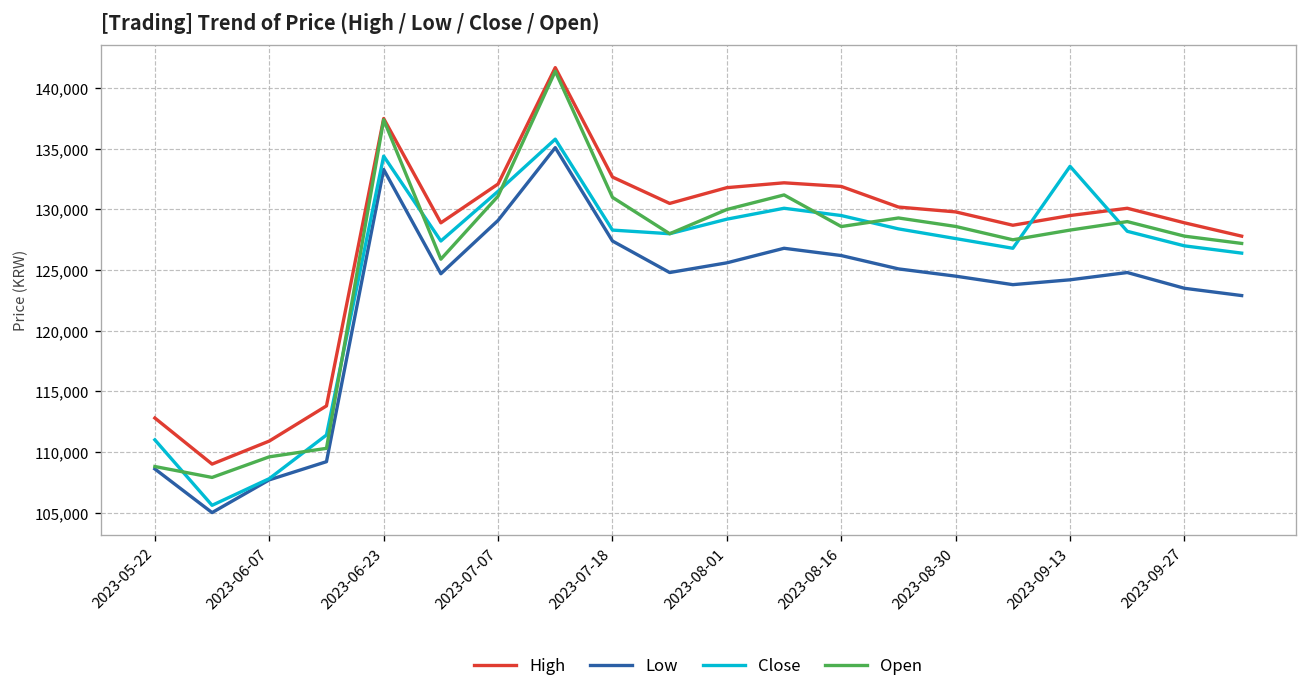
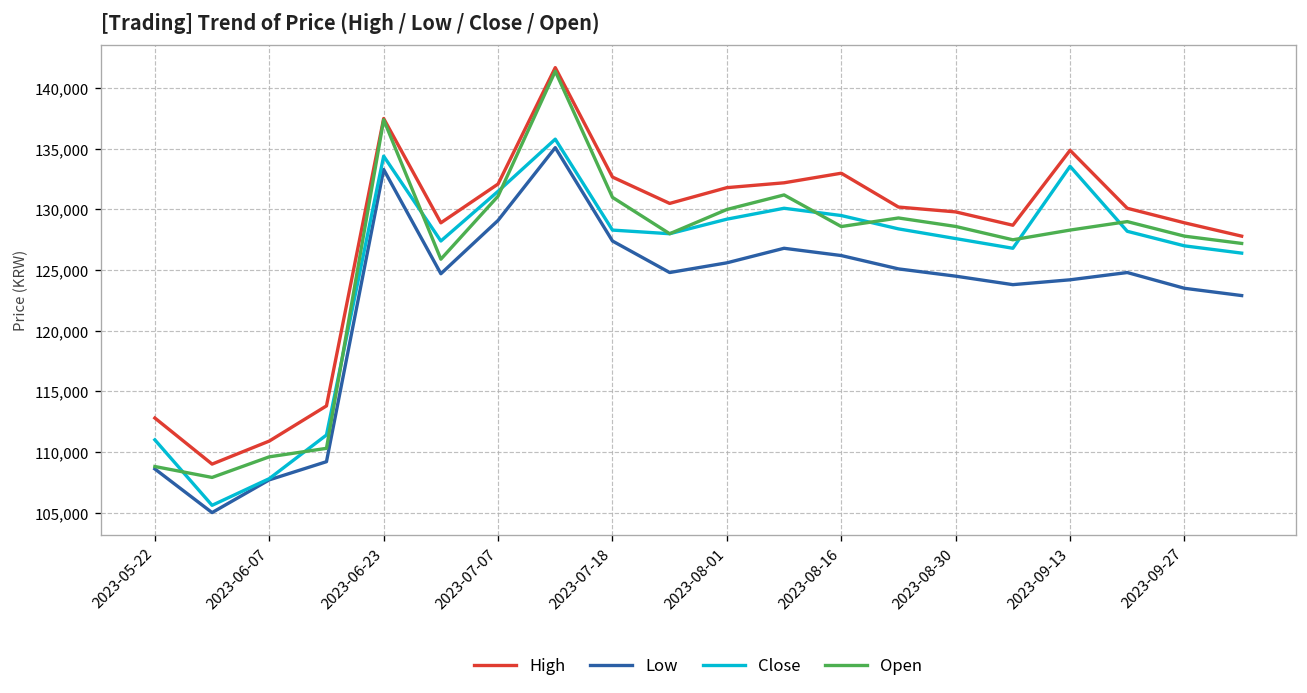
  {
    "High": {
      "2023-05-22": "112,800",
      "2023-06-07": "110,900",
      "2023-07-07": "132,100",
      "2023-07-18": "132,700",
      "2023-08-01": "131,800",
-     "2023-08-16": "131,900",
+     "2023-08-16": "133,000",
      "2023-08-30": "129,800",
-     "2023-09-13": "129,500",
+     "2023-09-13": "134,900",
      "2023-09-27": "128,900"
    },
    "Low": {
      "2023-06-23": "133,300",
      "2023-07-07": "129,100",
      "2023-07-18": "127,400",
      "2023-08-01": "125,600",
      "2023-08-16": "126,200",
      "2023-08-30": "124,500",
      "2023-09-13": "124,200",
      "2023-09-27": "123,500"
    },
    "Close": {
      "2023-05-22": "111,000",
      "2023-06-23": "134,400",
      "2023-07-07": "131,500",
      "2023-07-18": "128,300",
      "2023-08-01": "129,200",
      "2023-08-16": "129,500",
      "2023-08-30": "127,600",
      "2023-09-13": "133,600",
      "2023-09-27": "127,000"
    },
    "Open": {
      "2023-06-07": "109,600",
      "2023-07-07": "131,100",
      "2023-07-18": "131,000",
      "2023-08-01": "130,000",
      "2023-08-16": "128,600",
      "2023-08-30": "128,600",
      "2023-09-13": "128,300",
      "2023-09-27": "127,800"
    }
  }
